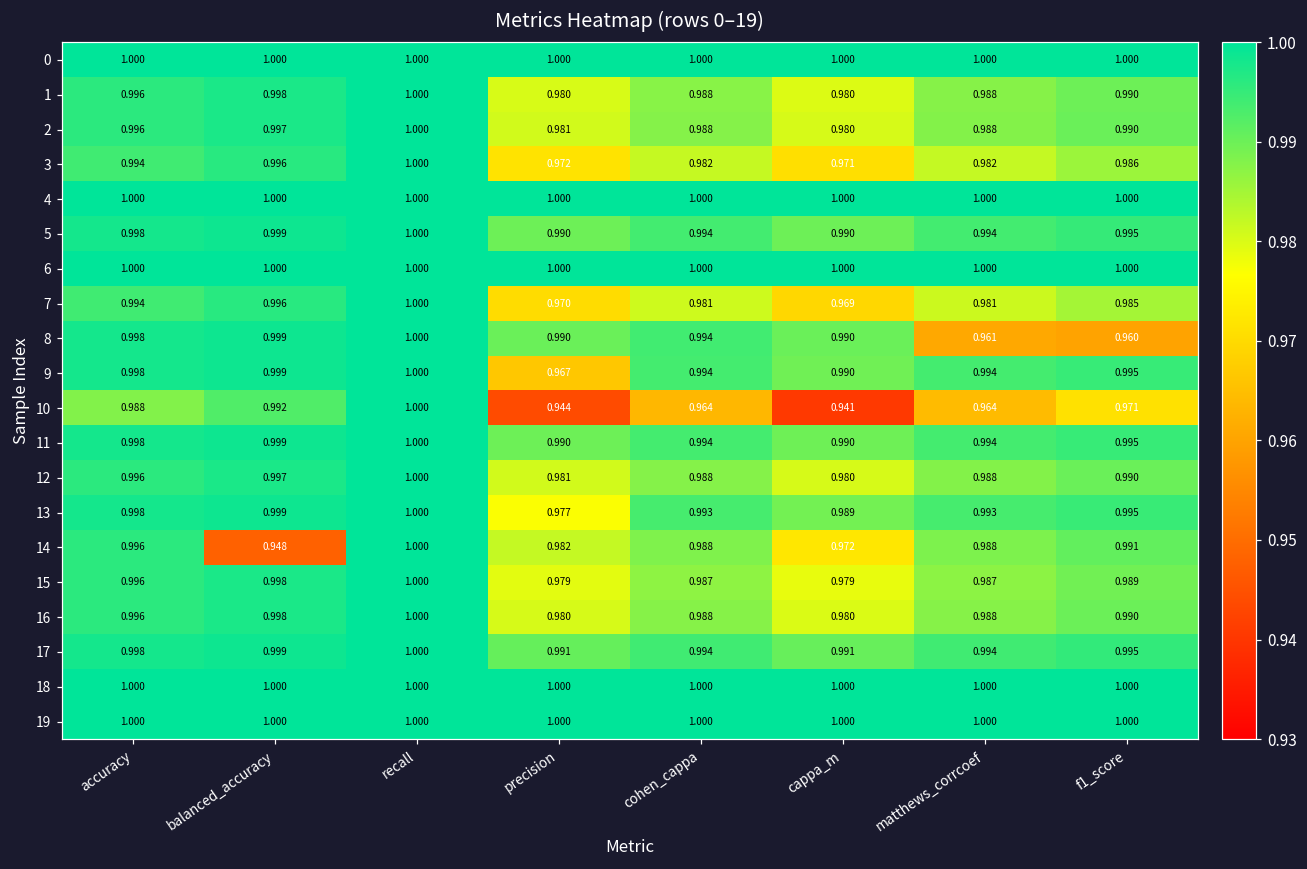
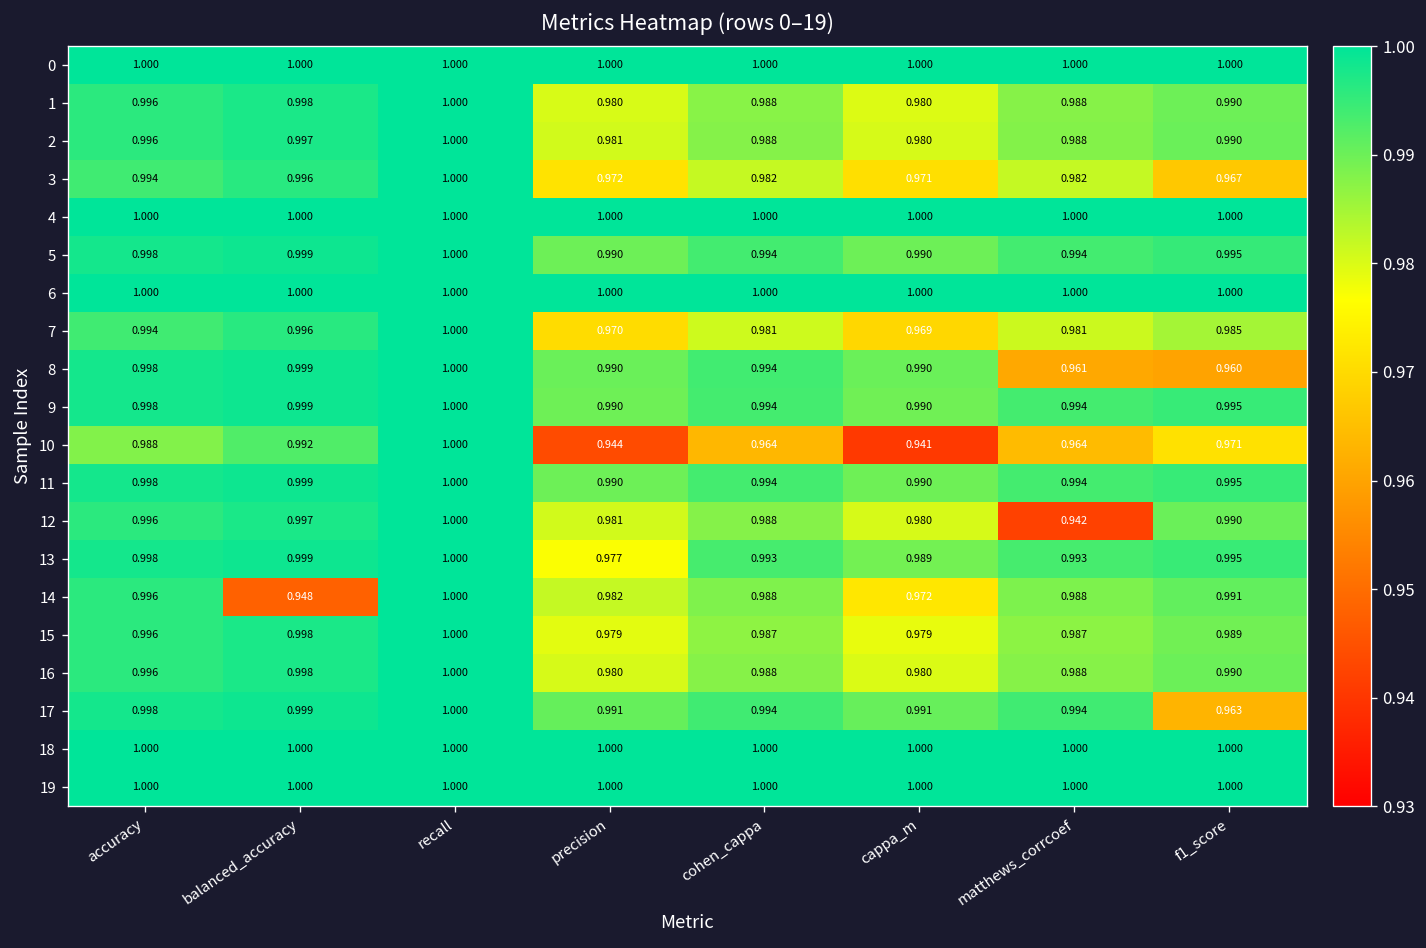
  {
    "0": {
      "accuracy": 1.000,
      "balanced_accuracy": 1.000,
      "recall": 1.000,
      "precision": 1.000,
      "cohen_cappa": 1.000,
      "cappa_m": 1.000,
      "matthews_corrcoef": 1.000,
      "f1_score": 1.000
    },
    "1": {
      "accuracy": 0.996,
      "balanced_accuracy": 0.998,
      "recall": 1.000,
      "precision": 0.980,
      "cohen_cappa": 0.988,
      "cappa_m": 0.980,
      "matthews_corrcoef": 0.988,
      "f1_score": 0.990
    },
    "2": {
      "accuracy": 0.996,
      "balanced_accuracy": 0.997,
      "recall": 1.000,
      "precision": 0.981,
      "cohen_cappa": 0.988,
      "cappa_m": 0.980,
      "matthews_corrcoef": 0.988,
      "f1_score": 0.990
    },
    "3": {
      "accuracy": 0.994,
      "balanced_accuracy": 0.996,
      "recall": 1.000,
      "precision": 0.972,
      "cohen_cappa": 0.982,
      "cappa_m": 0.971,
      "matthews_corrcoef": 0.982,
-     "f1_score": 0.986
+     "f1_score": 0.967
    },
    "4": {
      "accuracy": 1.000,
      "balanced_accuracy": 1.000,
      "recall": 1.000,
      "precision": 1.000,
      "cohen_cappa": 1.000,
      "cappa_m": 1.000,
      "matthews_corrcoef": 1.000,
      "f1_score": 1.000
    },
    "5": {
      "accuracy": 0.998,
      "balanced_accuracy": 0.999,
      "recall": 1.000,
      "precision": 0.990,
      "cohen_cappa": 0.994,
      "cappa_m": 0.990,
      "matthews_corrcoef": 0.994,
      "f1_score": 0.995
    },
    "6": {
      "accuracy": 1.000,
      "balanced_accuracy": 1.000,
      "recall": 1.000,
      "precision": 1.000,
      "cohen_cappa": 1.000,
      "cappa_m": 1.000,
      "matthews_corrcoef": 1.000,
      "f1_score": 1.000
    },
    "7": {
      "accuracy": 0.994,
      "balanced_accuracy": 0.996,
      "recall": 1.000,
      "precision": 0.970,
      "cohen_cappa": 0.981,
      "cappa_m": 0.969,
      "matthews_corrcoef": 0.981,
      "f1_score": 0.985
    },
    "8": {
      "accuracy": 0.998,
      "balanced_accuracy": 0.999,
      "recall": 1.000,
      "precision": 0.990,
      "cohen_cappa": 0.994,
      "cappa_m": 0.990,
      "matthews_corrcoef": 0.961,
      "f1_score": 0.960
    },
    "9": {
      "accuracy": 0.998,
      "balanced_accuracy": 0.999,
      "recall": 1.000,
-     "precision": 0.967,
+     "precision": 0.990,
      "cohen_cappa": 0.994,
      "cappa_m": 0.990,
      "matthews_corrcoef": 0.994,
      "f1_score": 0.995
    },
    "10": {
      "accuracy": 0.988,
      "balanced_accuracy": 0.992,
      "recall": 1.000,
      "precision": 0.944,
      "cohen_cappa": 0.964,
      "cappa_m": 0.941,
      "matthews_corrcoef": 0.964,
      "f1_score": 0.971
    },
    "11": {
      "accuracy": 0.998,
      "balanced_accuracy": 0.999,
      "recall": 1.000,
      "precision": 0.990,
      "cohen_cappa": 0.994,
      "cappa_m": 0.990,
      "matthews_corrcoef": 0.994,
      "f1_score": 0.995
    },
    "12": {
      "accuracy": 0.996,
      "balanced_accuracy": 0.997,
      "recall": 1.000,
      "precision": 0.981,
      "cohen_cappa": 0.988,
      "cappa_m": 0.980,
-     "matthews_corrcoef": 0.988,
+     "matthews_corrcoef": 0.942,
      "f1_score": 0.990
    },
    "13": {
      "accuracy": 0.998,
      "balanced_accuracy": 0.999,
      "recall": 1.000,
      "precision": 0.977,
      "cohen_cappa": 0.993,
      "cappa_m": 0.989,
      "matthews_corrcoef": 0.993,
      "f1_score": 0.995
    },
    "14": {
      "accuracy": 0.996,
      "balanced_accuracy": 0.948,
      "recall": 1.000,
      "precision": 0.982,
      "cohen_cappa": 0.988,
      "cappa_m": 0.972,
      "matthews_corrcoef": 0.988,
      "f1_score": 0.991
    },
    "15": {
      "accuracy": 0.996,
      "balanced_accuracy": 0.998,
      "recall": 1.000,
      "precision": 0.979,
      "cohen_cappa": 0.987,
      "cappa_m": 0.979,
      "matthews_corrcoef": 0.987,
      "f1_score": 0.989
    },
    "16": {
      "accuracy": 0.996,
      "balanced_accuracy": 0.998,
      "recall": 1.000,
      "precision": 0.980,
      "cohen_cappa": 0.988,
      "cappa_m": 0.980,
      "matthews_corrcoef": 0.988,
      "f1_score": 0.990
    },
    "17": {
      "accuracy": 0.998,
      "balanced_accuracy": 0.999,
      "recall": 1.000,
      "precision": 0.991,
      "cohen_cappa": 0.994,
      "cappa_m": 0.991,
      "matthews_corrcoef": 0.994,
-     "f1_score": 0.995
+     "f1_score": 0.963
    },
    "18": {
      "accuracy": 1.000,
      "balanced_accuracy": 1.000,
      "recall": 1.000,
      "precision": 1.000,
      "cohen_cappa": 1.000,
      "cappa_m": 1.000,
      "matthews_corrcoef": 1.000,
      "f1_score": 1.000
    },
    "19": {
      "accuracy": 1.000,
      "balanced_accuracy": 1.000,
      "recall": 1.000,
      "precision": 1.000,
      "cohen_cappa": 1.000,
      "cappa_m": 1.000,
      "matthews_corrcoef": 1.000,
      "f1_score": 1.000
    }
  }
